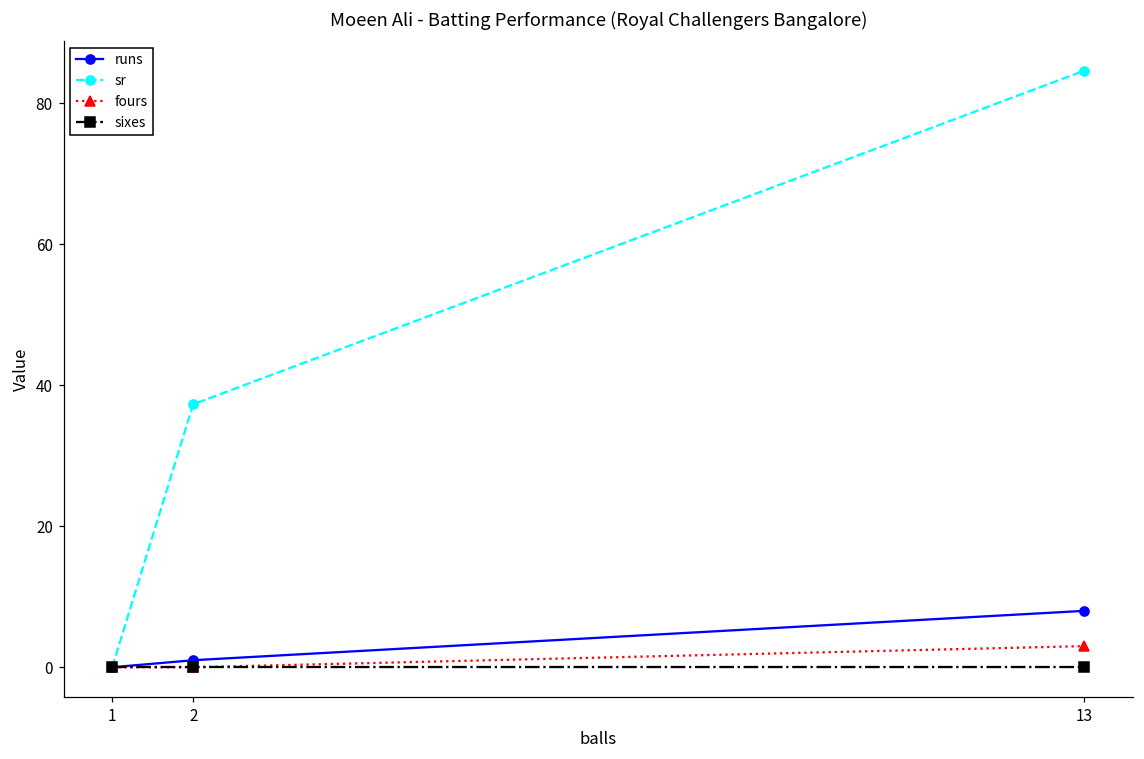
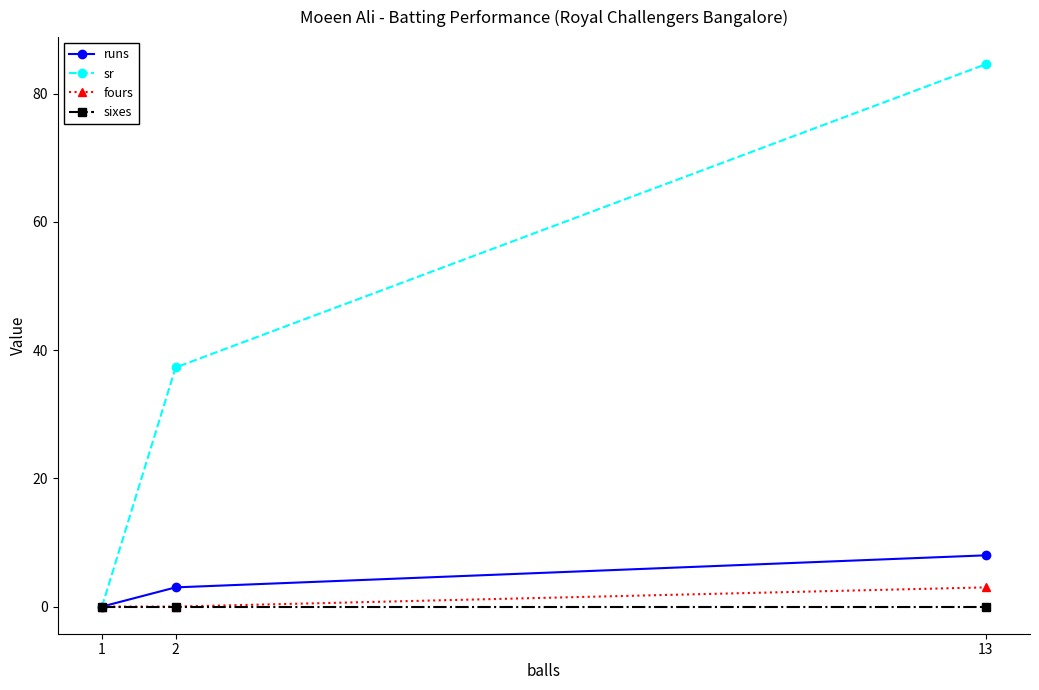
  {
    "runs": {
-     "2": 1,
+     "2": 3,
      "13": 8
    },
    "sr": {
      "2": 37,
      "13": 85
    },
    "fours": {
      "13": 3
    },
    "sixes": {
      "13": 0
    }
  }
